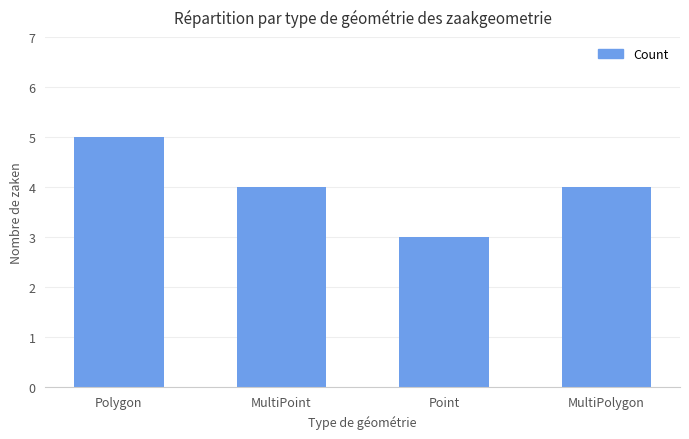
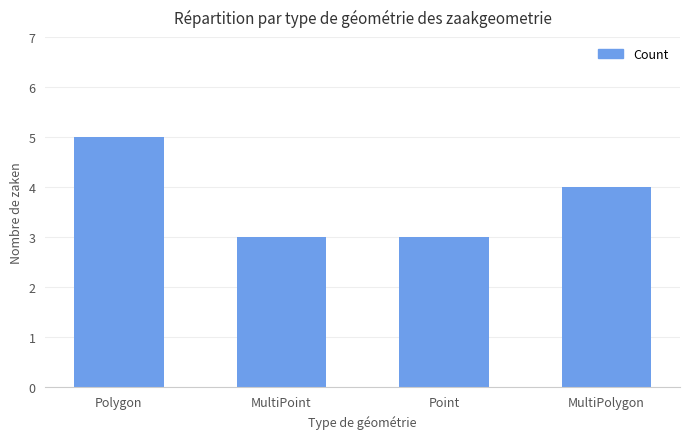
  {
    "Polygon": 5,
-   "MultiPoint": 4,
+   "MultiPoint": 3,
    "Point": 3,
    "MultiPolygon": 4
  }
